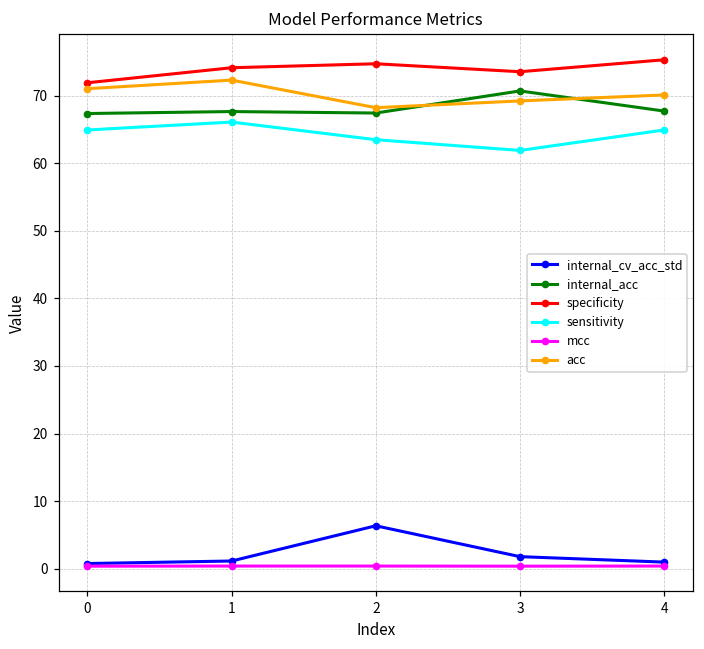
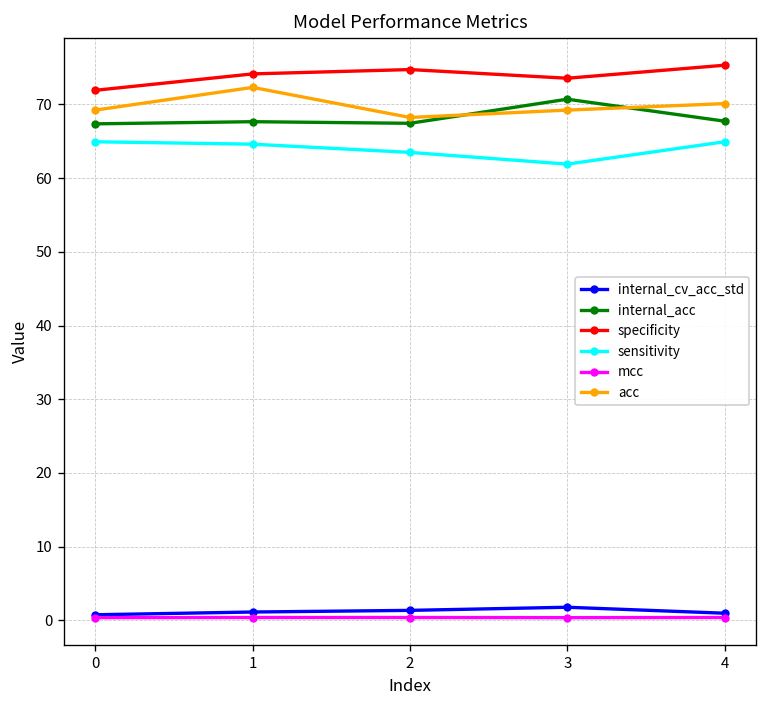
  {
    "internal_cv_acc_std": {
      "1": 1,
-     "2": 6,
+     "2": 1,
      "3": 2,
      "4": 1
    },
    "internal_acc": {
      "0": 67,
      "1": 68,
      "2": 67,
      "3": 71,
      "4": 68
    },
    "specificity": {
      "0": 72,
      "1": 74,
      "2": 75,
      "3": 74,
      "4": 75
    },
    "sensitivity": {
      "0": 65,
-     "1": 66,
+     "1": 65,
      "2": 63,
      "3": 62,
      "4": 65
    },
    "mcc": {
      "1": 0,
      "2": 0,
      "3": 0,
      "4": 0
    },
    "acc": {
-     "0": 71,
+     "0": 69,
      "1": 72,
      "2": 68,
      "3": 69,
      "4": 70
    }
  }
